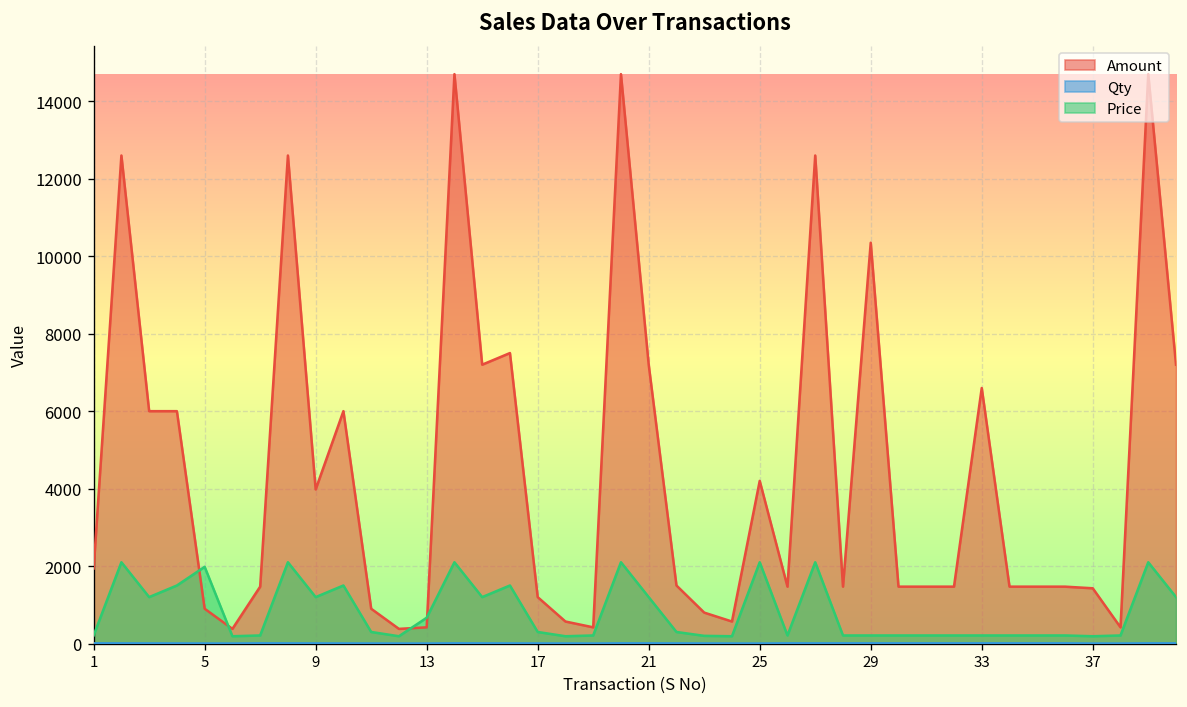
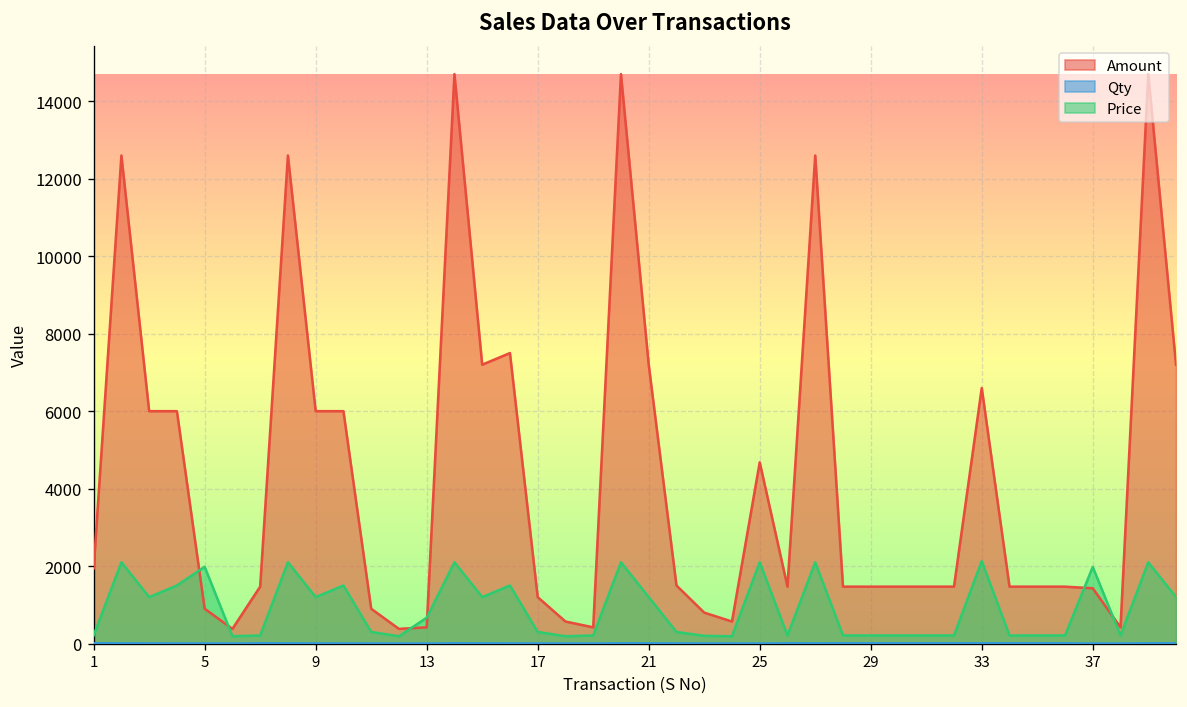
  {
    "Amount": {
      "1": 1900,
      "5": 900,
-     "9": 4000,
+     "9": 6000,
      "13": 400,
      "17": 1200,
      "21": 7200,
-     "25": 4200,
-     "29": 10300,
+     "25": 4700,
+     "29": 1500,
      "33": 6600,
      "37": 1400
    },
    "Qty": {
      "1": 0,
      "5": 0,
      "9": 0,
      "13": 0,
      "17": 0,
      "21": 0,
      "25": 0,
      "29": 0,
      "33": 0,
      "37": 0
    },
    "Price": {
      "1": 200,
      "5": 2000,
      "9": 1200,
      "13": 700,
      "17": 300,
      "21": 1200,
      "25": 2100,
      "29": 200,
-     "33": 200,
-     "37": 200
+     "33": 2100,
+     "37": 2000
    }
  }
